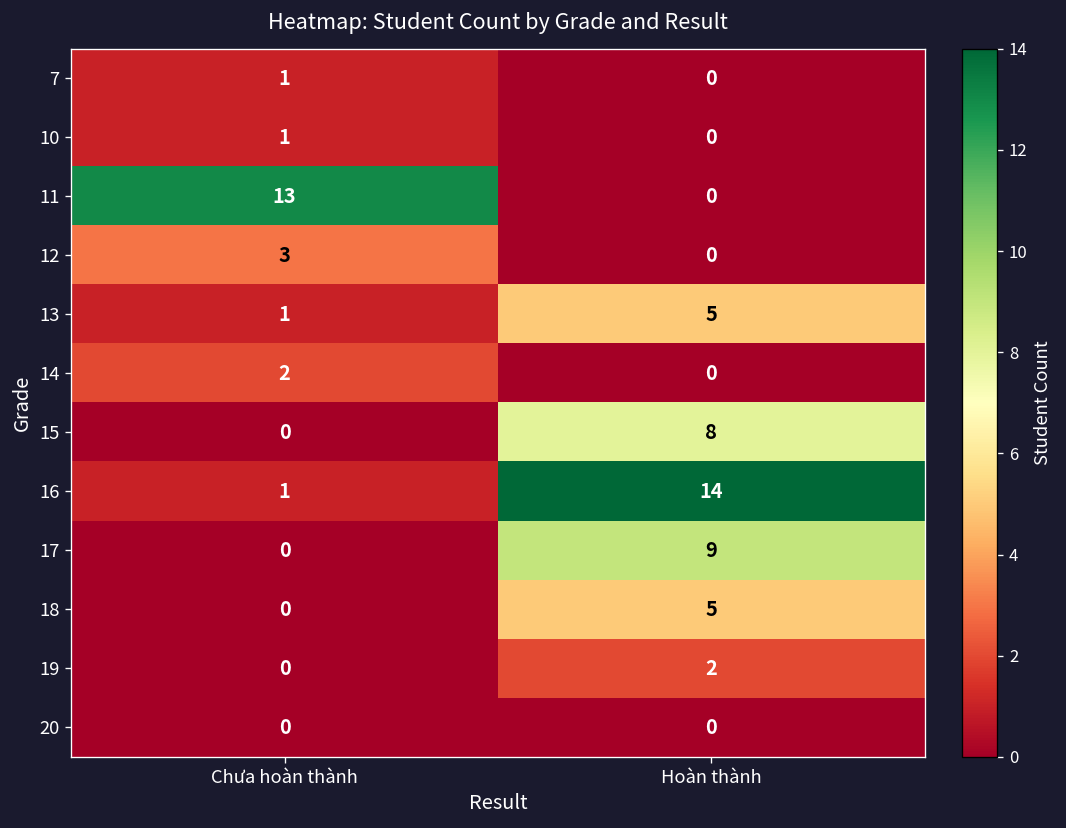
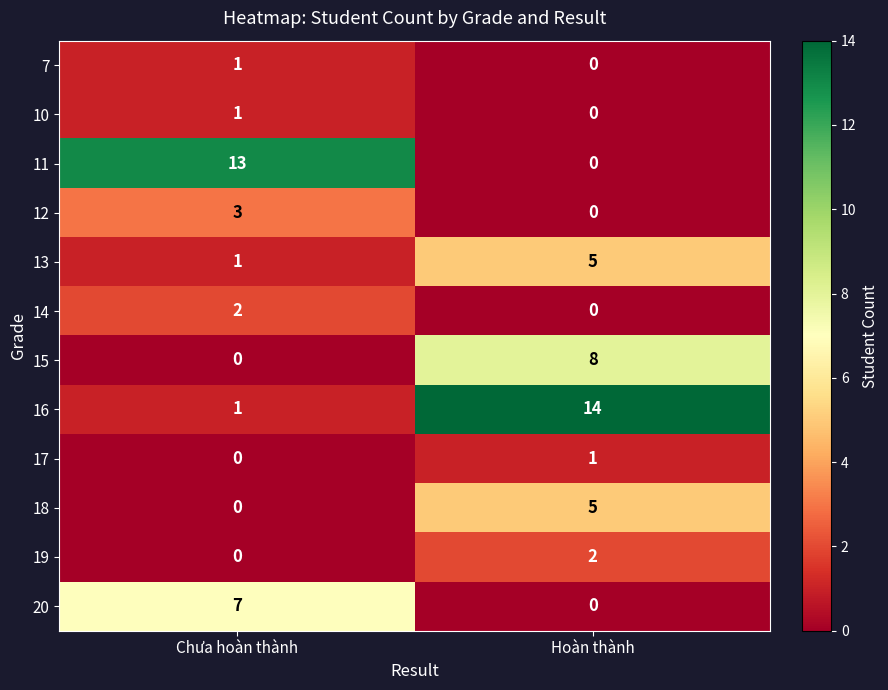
  {
    "7": {
      "Chưa hoàn thành": 1,
      "Hoàn thành": 0
    },
    "10": {
      "Chưa hoàn thành": 1,
      "Hoàn thành": 0
    },
    "11": {
      "Chưa hoàn thành": 13,
      "Hoàn thành": 0
    },
    "12": {
      "Chưa hoàn thành": 3,
      "Hoàn thành": 0
    },
    "13": {
      "Chưa hoàn thành": 1,
      "Hoàn thành": 5
    },
    "14": {
      "Chưa hoàn thành": 2,
      "Hoàn thành": 0
    },
    "15": {
      "Chưa hoàn thành": 0,
      "Hoàn thành": 8
    },
    "16": {
      "Chưa hoàn thành": 1,
      "Hoàn thành": 14
    },
    "17": {
      "Chưa hoàn thành": 0,
-     "Hoàn thành": 9
+     "Hoàn thành": 1
    },
    "18": {
      "Chưa hoàn thành": 0,
      "Hoàn thành": 5
    },
    "19": {
      "Chưa hoàn thành": 0,
      "Hoàn thành": 2
    },
    "20": {
-     "Chưa hoàn thành": 0,
+     "Chưa hoàn thành": 7,
      "Hoàn thành": 0
    }
  }
